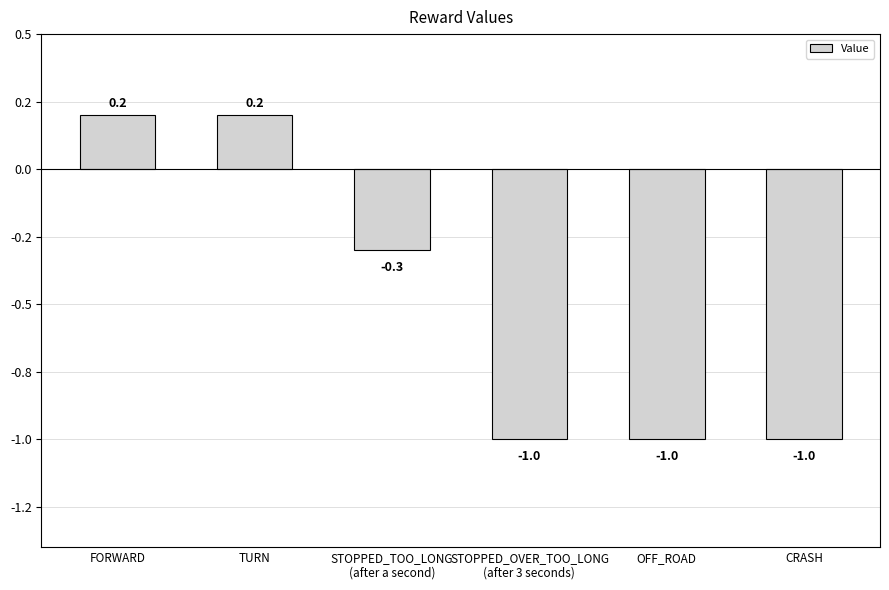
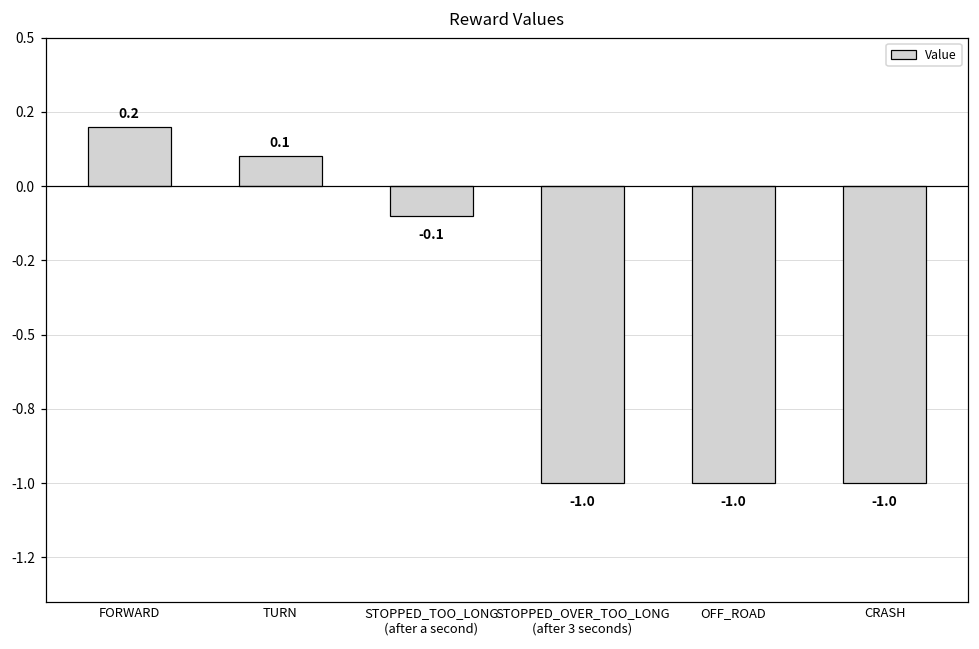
  {
    "FORWARD": 0.2,
-   "TURN": 0.2,
-   "STOPPED_TOO_LONG (after a second)": -0.3,
+   "TURN": 0.1,
+   "STOPPED_TOO_LONG (after a second)": -0.1,
    "STOPPED_OVER_TOO_LONG (after 3 seconds)": -1.0,
    "OFF_ROAD": -1.0,
    "CRASH": -1.0
  }
